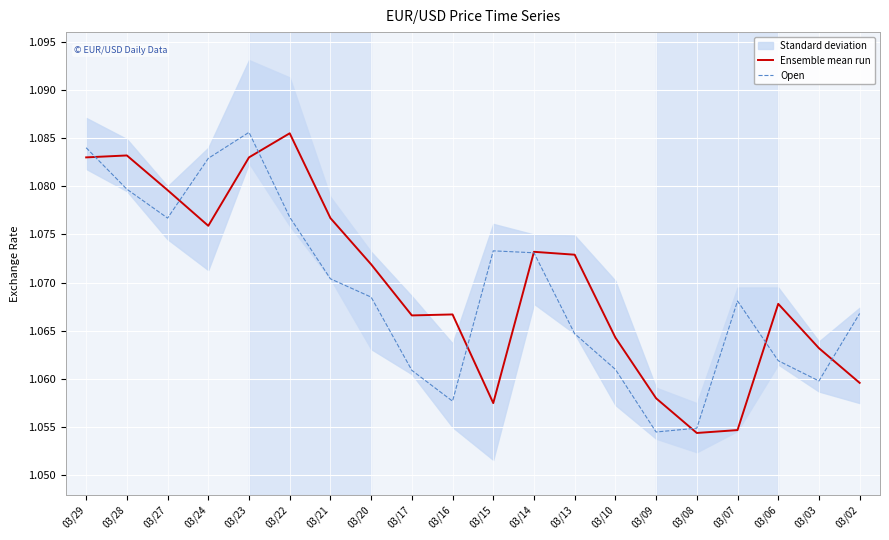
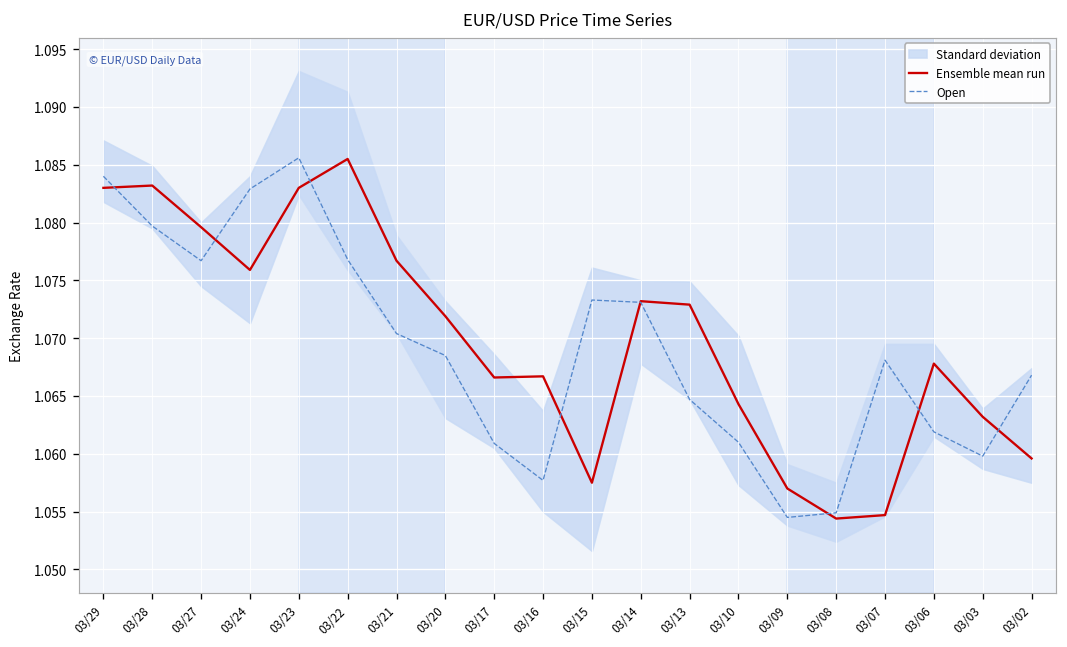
  {
    "Ensemble mean run": {
      "03/29": 1.083,
      "03/28": 1.083,
      "03/27": 1.080,
      "03/24": 1.076,
      "03/23": 1.083,
      "03/22": 1.086,
      "03/21": 1.077,
      "03/20": 1.072,
      "03/17": 1.067,
      "03/16": 1.067,
      "03/15": 1.058,
      "03/13": 1.073,
      "03/10": 1.064,
-     "03/09": 1.058,
+     "03/09": 1.057,
      "03/08": 1.054,
      "03/07": 1.055,
      "03/06": 1.068,
      "03/03": 1.063,
      "03/02": 1.060
    },
    "Open": {
      "03/29": 1.084,
      "03/28": 1.080,
      "03/27": 1.077,
      "03/24": 1.083,
      "03/23": 1.086,
      "03/22": 1.077,
      "03/21": 1.070,
      "03/20": 1.069,
      "03/17": 1.061,
      "03/16": 1.058,
      "03/15": 1.073,
      "03/13": 1.065,
      "03/10": 1.061,
      "03/09": 1.055,
      "03/08": 1.055,
      "03/07": 1.068,
      "03/06": 1.062,
      "03/03": 1.060,
      "03/02": 1.067
    }
  }
